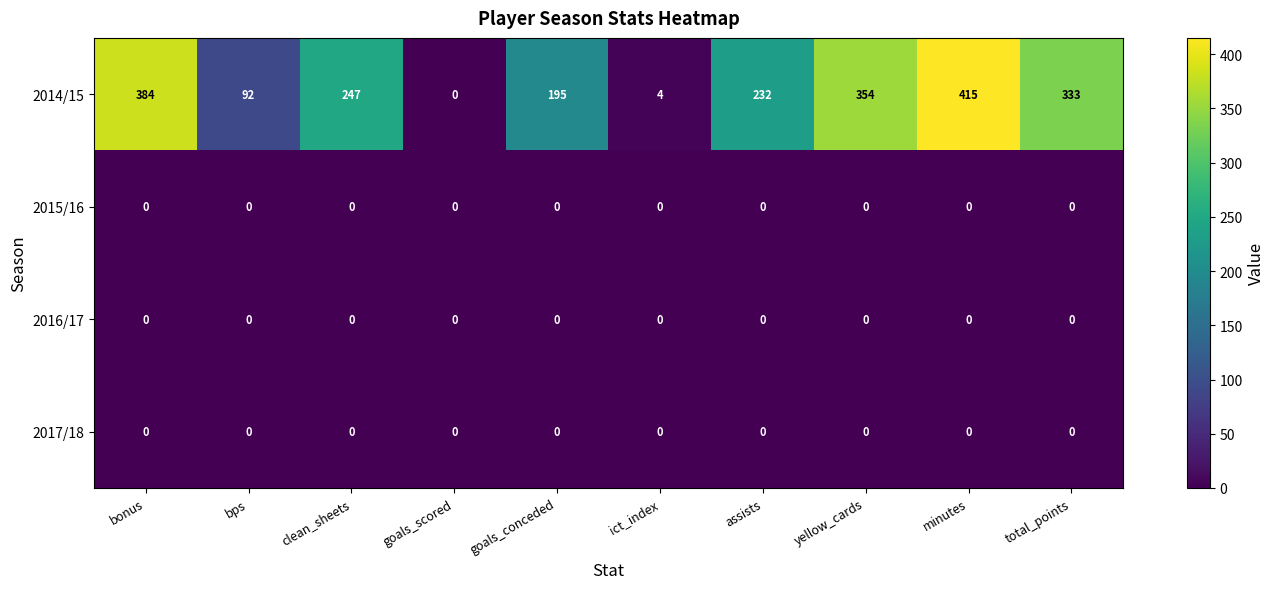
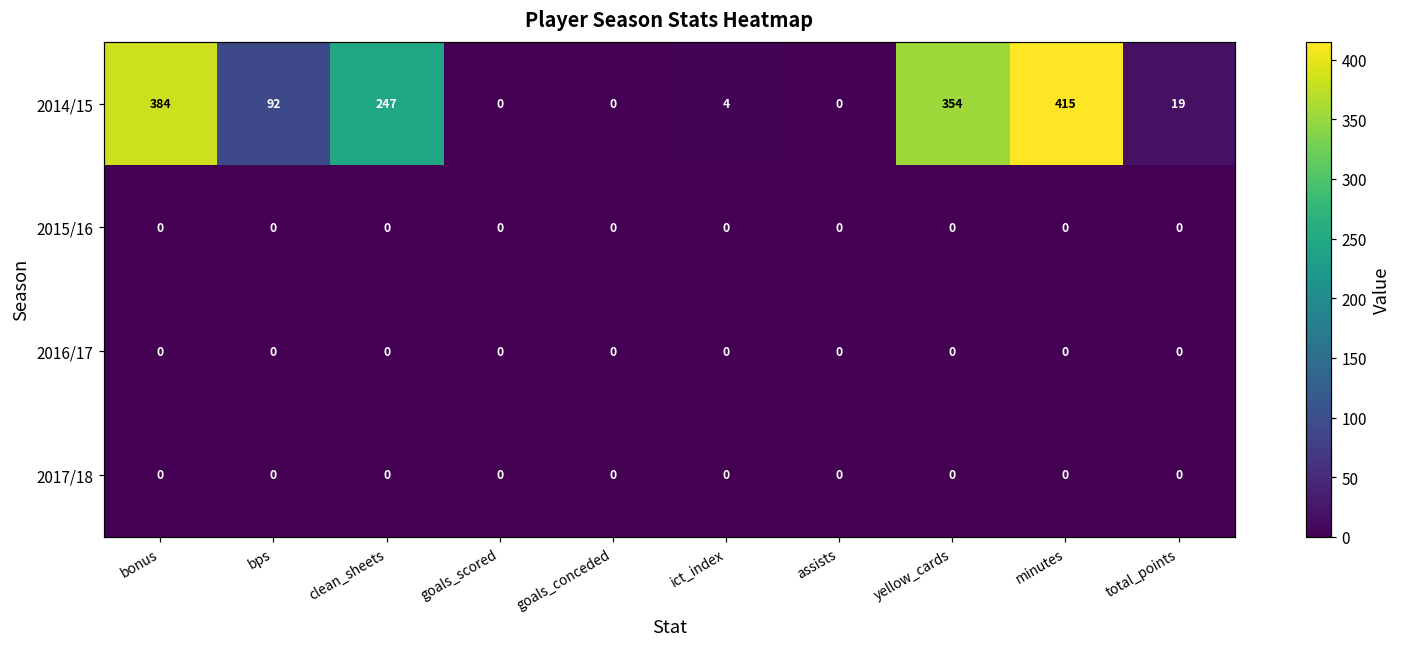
  {
    "2014/15": {
      "bonus": 384,
      "bps": 92,
      "clean_sheets": 247,
      "goals_scored": 0,
-     "goals_conceded": 195,
+     "goals_conceded": 0,
      "ict_index": 4,
-     "assists": 232,
+     "assists": 0,
      "yellow_cards": 354,
      "minutes": 415,
-     "total_points": 333
+     "total_points": 19
    },
    "2015/16": {
      "bonus": 0,
      "bps": 0,
      "clean_sheets": 0,
      "goals_scored": 0,
      "goals_conceded": 0,
      "ict_index": 0,
      "assists": 0,
      "yellow_cards": 0,
      "minutes": 0,
      "total_points": 0
    },
    "2016/17": {
      "bonus": 0,
      "bps": 0,
      "clean_sheets": 0,
      "goals_scored": 0,
      "goals_conceded": 0,
      "ict_index": 0,
      "assists": 0,
      "yellow_cards": 0,
      "minutes": 0,
      "total_points": 0
    },
    "2017/18": {
      "bonus": 0,
      "bps": 0,
      "clean_sheets": 0,
      "goals_scored": 0,
      "goals_conceded": 0,
      "ict_index": 0,
      "assists": 0,
      "yellow_cards": 0,
      "minutes": 0,
      "total_points": 0
    }
  }
